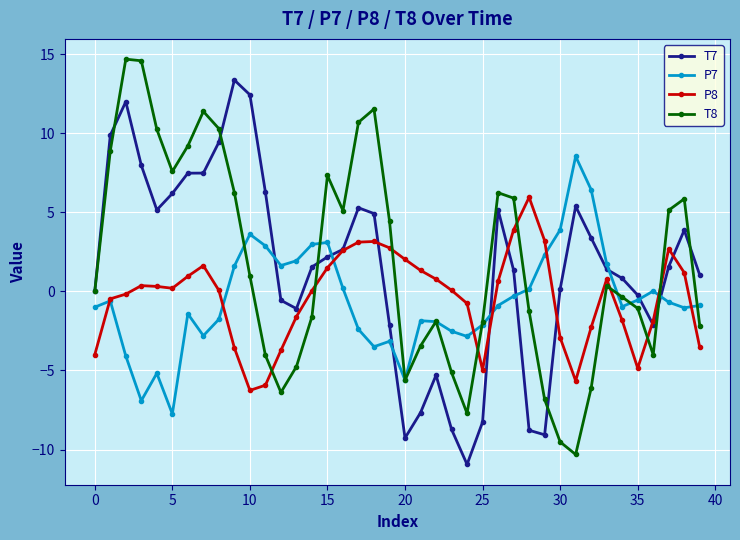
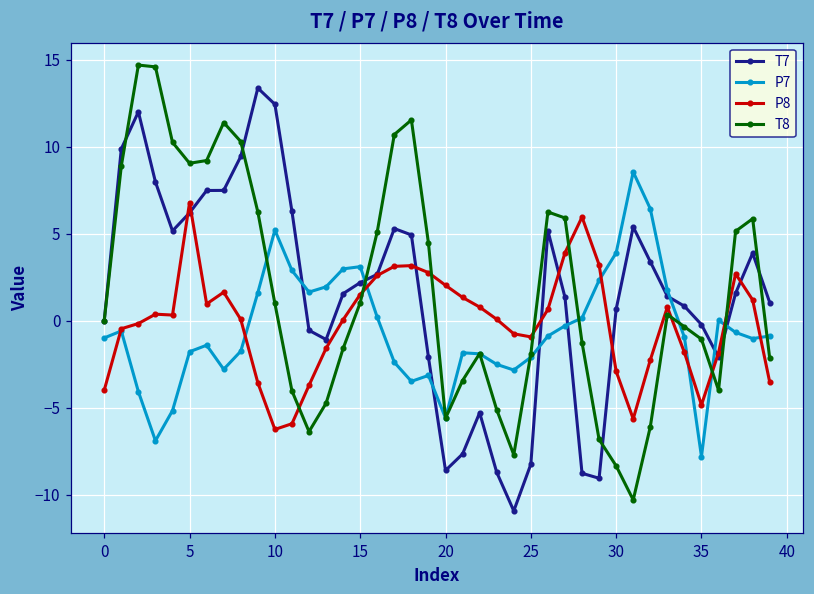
  {
    "T7": {
      "5": 6.2,
      "10": 12.4,
      "15": 2.2,
-     "20": -9.3,
+     "20": -8.6,
      "25": -8.3,
-     "30": 0.1,
+     "30": 0.6,
      "35": -0.2
    },
    "P7": {
      "0": -1.0,
-     "5": -7.7,
-     "10": 3.6,
+     "5": -1.8,
+     "10": 5.2,
      "15": 3.1,
      "25": -2.1,
      "30": 3.9,
-     "35": -0.5
+     "35": -7.8
    },
    "P8": {
      "0": -4.0,
-     "5": 0.2,
+     "5": 6.8,
      "10": -6.3,
      "15": 1.5,
      "20": 2.0,
-     "25": -5.0,
+     "25": -0.9,
      "30": -2.9,
      "35": -4.9
    },
    "T8": {
-     "5": 7.6,
+     "5": 9.0,
      "10": 1.0,
-     "15": 7.3,
+     "15": 1.0,
      "25": -1.9,
-     "30": -9.5,
+     "30": -8.4,
      "35": -1.1
    }
  }
